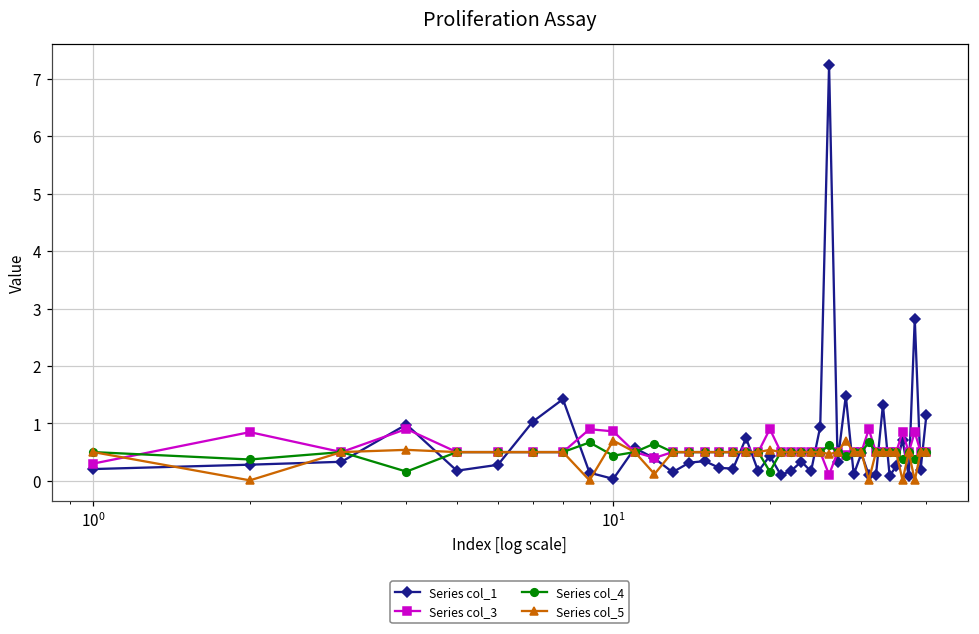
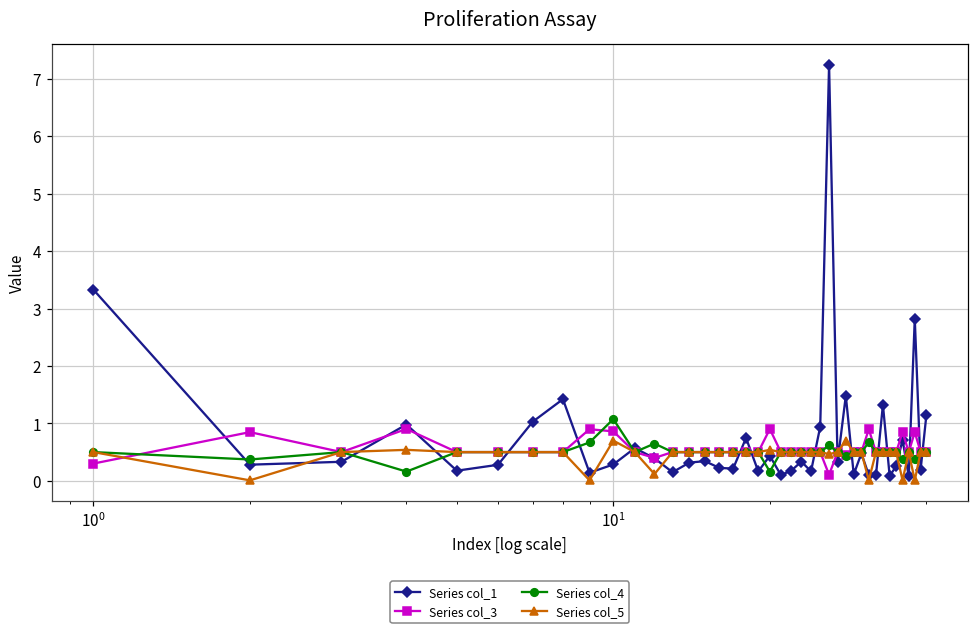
  {
    "Series col_1": {
-     "10^0": 0.2,
-     "10^1": 0.0
+     "10^0": 3.3,
+     "10^1": 0.3
    },
    "Series col_3": {
      "10^0": 0.3,
      "10^1": 0.9
    },
    "Series col_4": {
-     "10^1": 0.4
+     "10^1": 1.1
    },
    "Series col_5": {
      "10^1": 0.7
    }
  }
